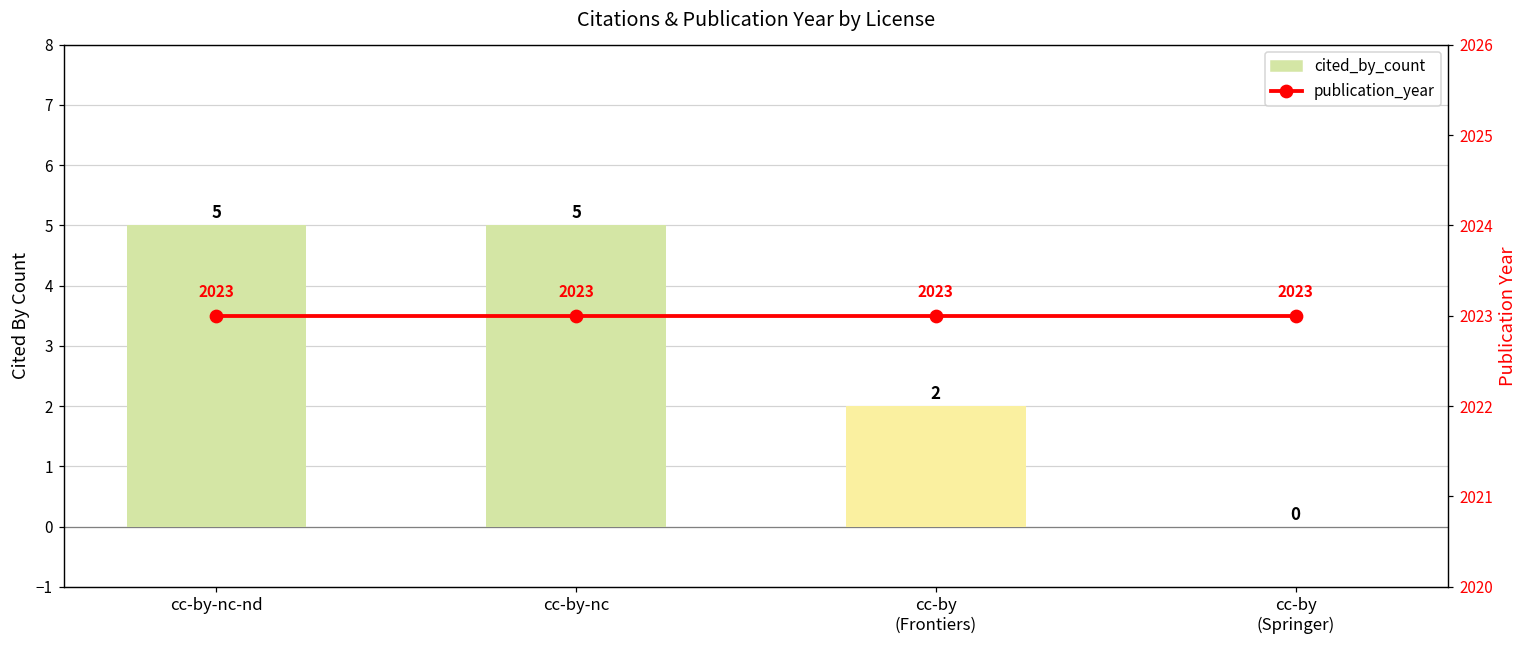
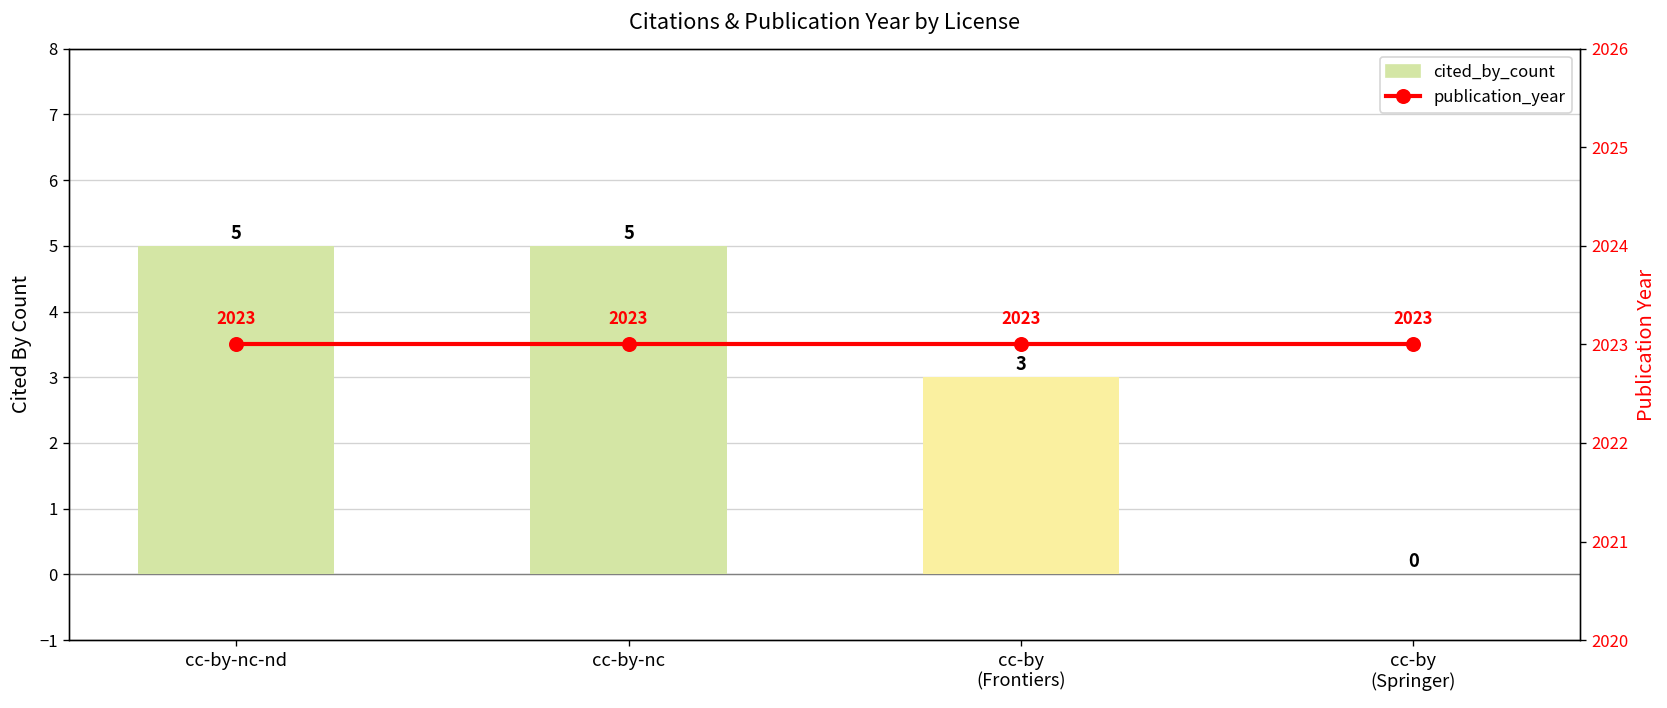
  {
    "cited_by_count": {
      "cc-by-nc-nd": 5,
      "cc-by-nc": 5,
-     "cc-by (Frontiers)": 2,
+     "cc-by (Frontiers)": 3,
      "cc-by (Springer)": 0
    },
    "publication_year": {
      "cc-by-nc-nd": 2023,
      "cc-by-nc": 2023,
      "cc-by (Frontiers)": 2023,
      "cc-by (Springer)": 2023
    }
  }
